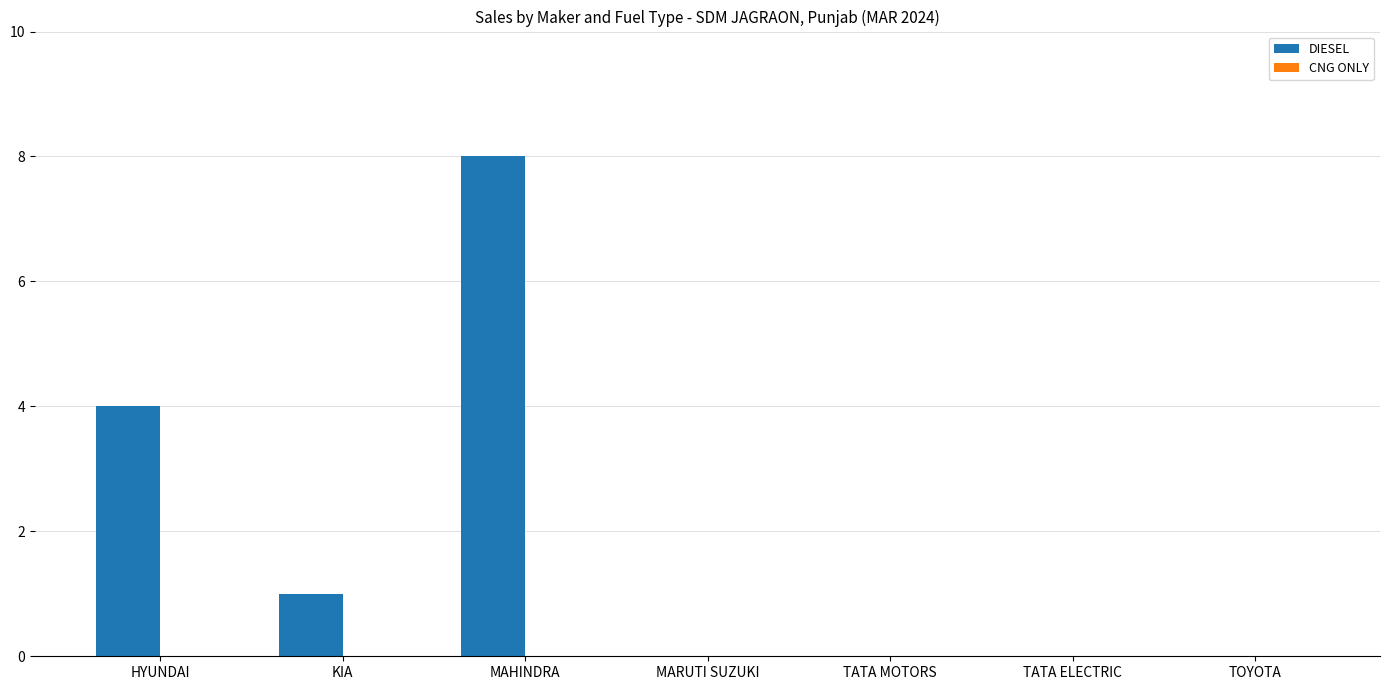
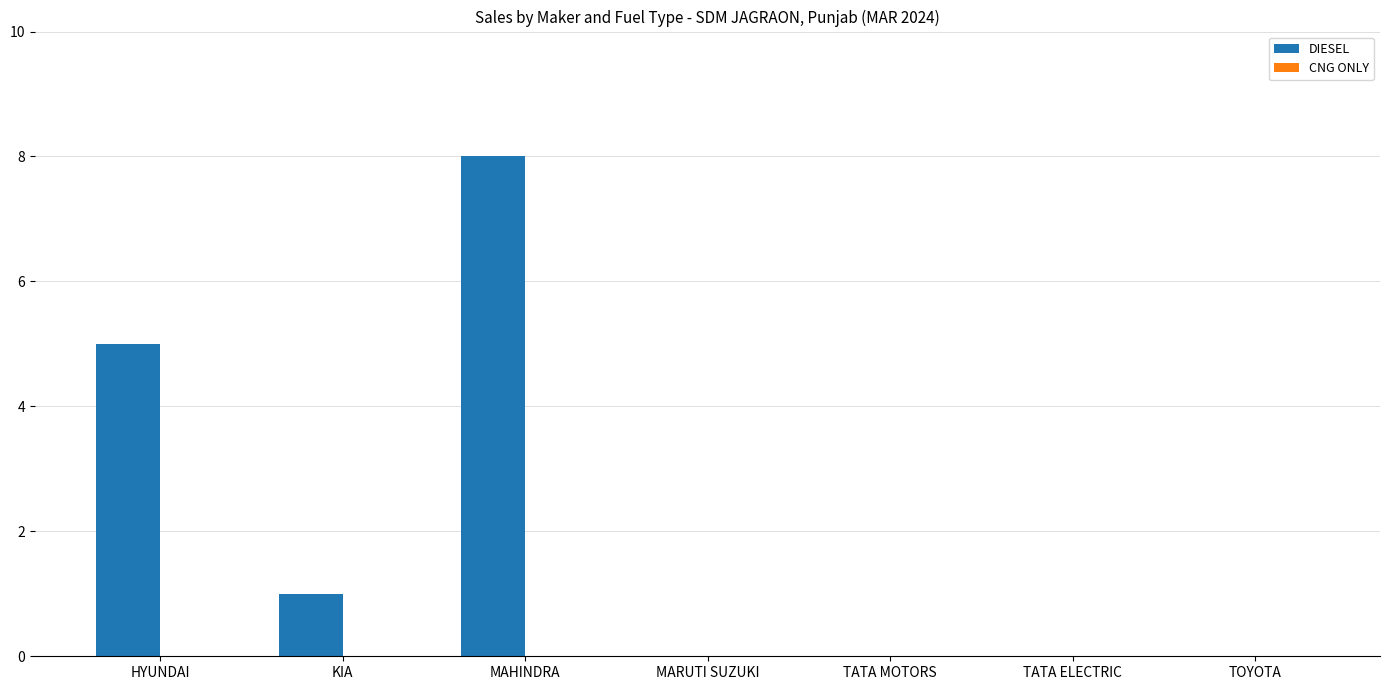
  {
    "DIESEL": {
-     "HYUNDAI": 4,
+     "HYUNDAI": 5,
      "KIA": 1,
      "MAHINDRA": 8,
      "MARUTI SUZUKI": 0,
      "TATA MOTORS": 0,
      "TATA ELECTRIC": 0,
      "TOYOTA": 0
    },
    "CNG ONLY": {
      "HYUNDAI": 0,
      "KIA": 0,
      "MAHINDRA": 0,
      "MARUTI SUZUKI": 0,
      "TATA MOTORS": 0,
      "TATA ELECTRIC": 0,
      "TOYOTA": 0
    }
  }
